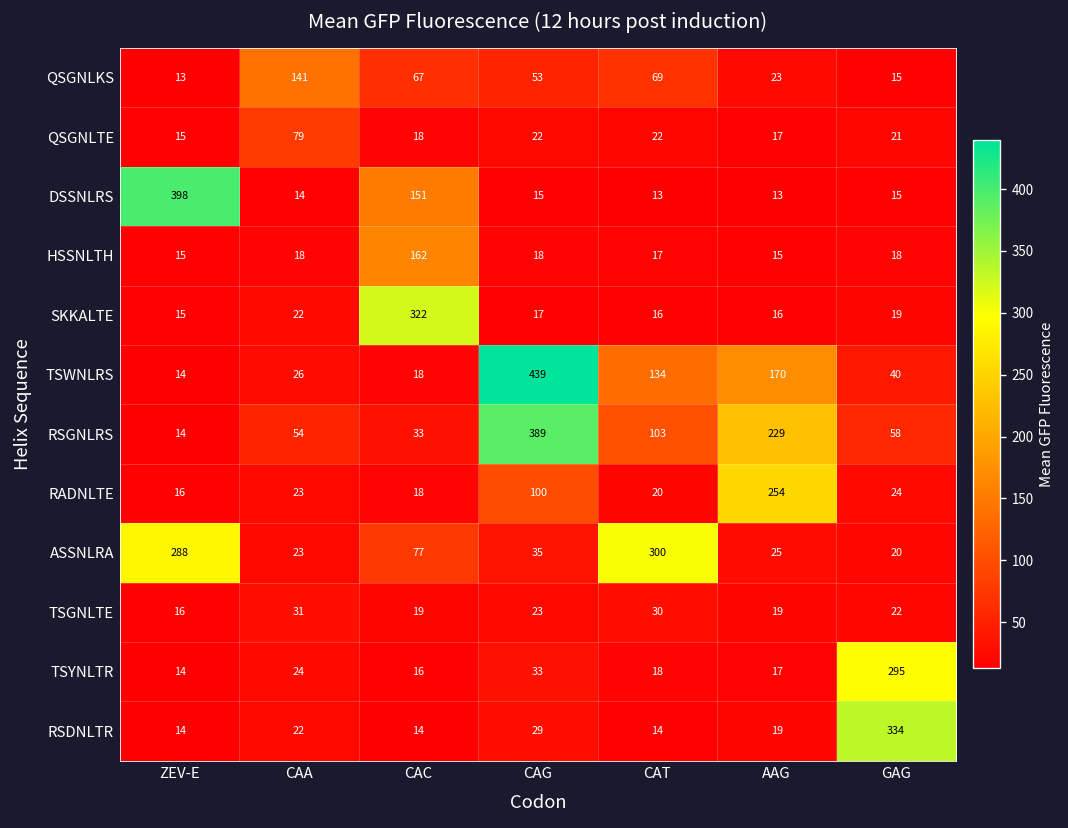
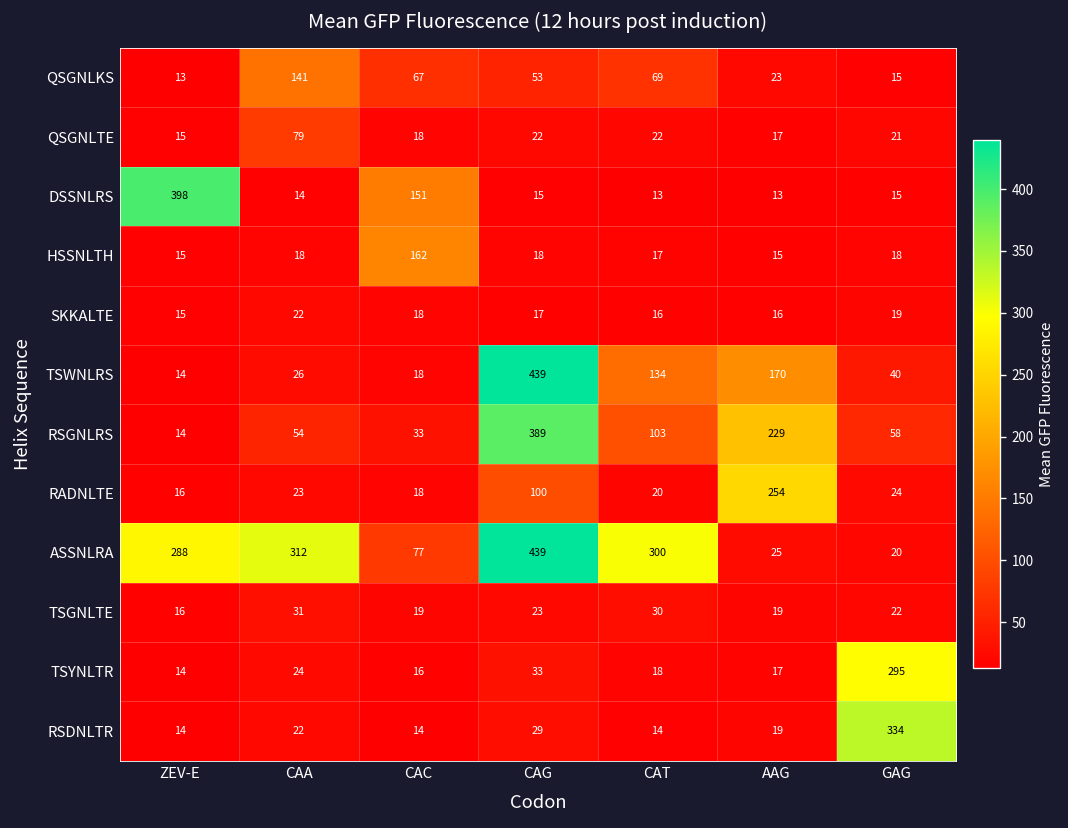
  {
    "QSGNLKS": {
      "ZEV-E": 13,
      "CAA": 141,
      "CAC": 67,
      "CAG": 53,
      "CAT": 69,
      "AAG": 23,
      "GAG": 15
    },
    "QSGNLTE": {
      "ZEV-E": 15,
      "CAA": 79,
      "CAC": 18,
      "CAG": 22,
      "CAT": 22,
      "AAG": 17,
      "GAG": 21
    },
    "DSSNLRS": {
      "ZEV-E": 398,
      "CAA": 14,
      "CAC": 151,
      "CAG": 15,
      "CAT": 13,
      "AAG": 13,
      "GAG": 15
    },
    "HSSNLTH": {
      "ZEV-E": 15,
      "CAA": 18,
      "CAC": 162,
      "CAG": 18,
      "CAT": 17,
      "AAG": 15,
      "GAG": 18
    },
    "SKKALTE": {
      "ZEV-E": 15,
      "CAA": 22,
-     "CAC": 322,
+     "CAC": 18,
      "CAG": 17,
      "CAT": 16,
      "AAG": 16,
      "GAG": 19
    },
    "TSWNLRS": {
      "ZEV-E": 14,
      "CAA": 26,
      "CAC": 18,
      "CAG": 439,
      "CAT": 134,
      "AAG": 170,
      "GAG": 40
    },
    "RSGNLRS": {
      "ZEV-E": 14,
      "CAA": 54,
      "CAC": 33,
      "CAG": 389,
      "CAT": 103,
      "AAG": 229,
      "GAG": 58
    },
    "RADNLTE": {
      "ZEV-E": 16,
      "CAA": 23,
      "CAC": 18,
      "CAG": 100,
      "CAT": 20,
      "AAG": 254,
      "GAG": 24
    },
    "ASSNLRA": {
      "ZEV-E": 288,
-     "CAA": 23,
+     "CAA": 312,
      "CAC": 77,
-     "CAG": 35,
+     "CAG": 439,
      "CAT": 300,
      "AAG": 25,
      "GAG": 20
    },
    "TSGNLTE": {
      "ZEV-E": 16,
      "CAA": 31,
      "CAC": 19,
      "CAG": 23,
      "CAT": 30,
      "AAG": 19,
      "GAG": 22
    },
    "TSYNLTR": {
      "ZEV-E": 14,
      "CAA": 24,
      "CAC": 16,
      "CAG": 33,
      "CAT": 18,
      "AAG": 17,
      "GAG": 295
    },
    "RSDNLTR": {
      "ZEV-E": 14,
      "CAA": 22,
      "CAC": 14,
      "CAG": 29,
      "CAT": 14,
      "AAG": 19,
      "GAG": 334
    }
  }
